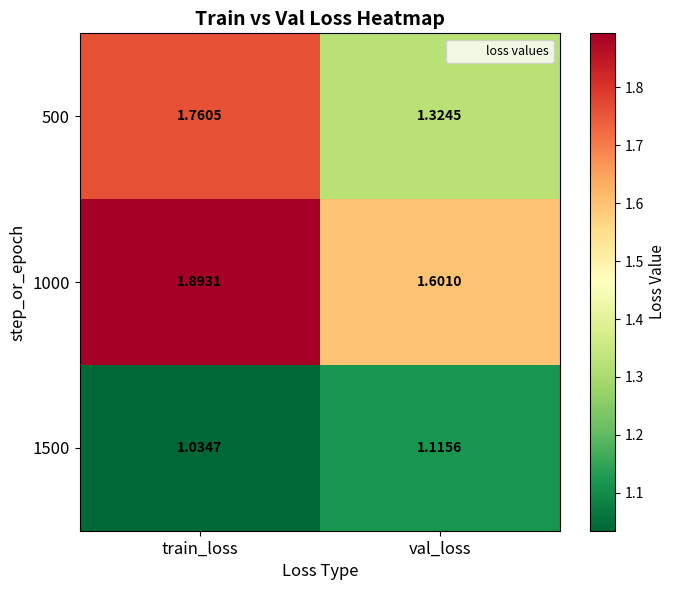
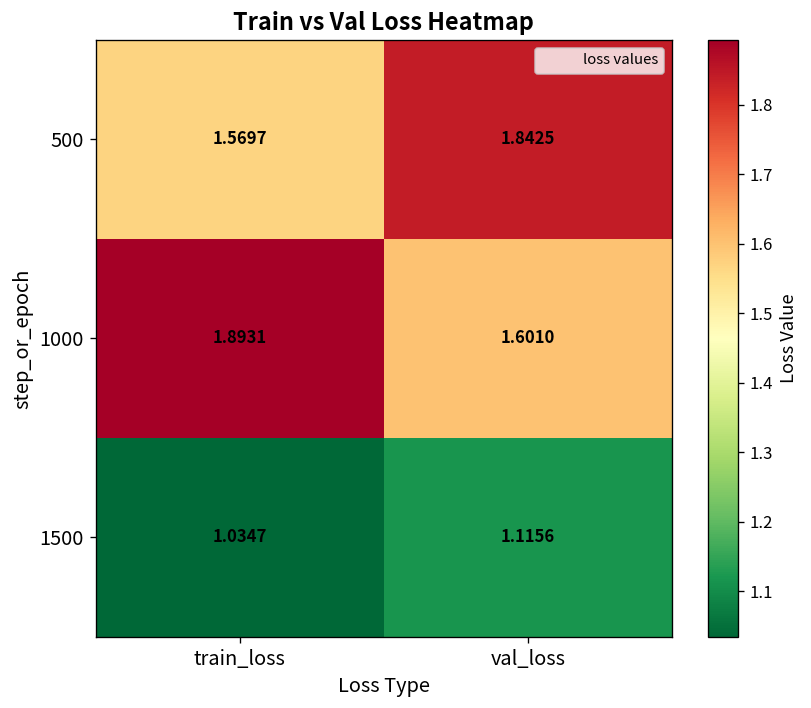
  {
    "500": {
-     "train_loss": 1.7605,
-     "val_loss": 1.3245
+     "train_loss": 1.5697,
+     "val_loss": 1.8425
    },
    "1000": {
      "train_loss": 1.8931,
      "val_loss": 1.6010
    },
    "1500": {
      "train_loss": 1.0347,
      "val_loss": 1.1156
    }
  }
